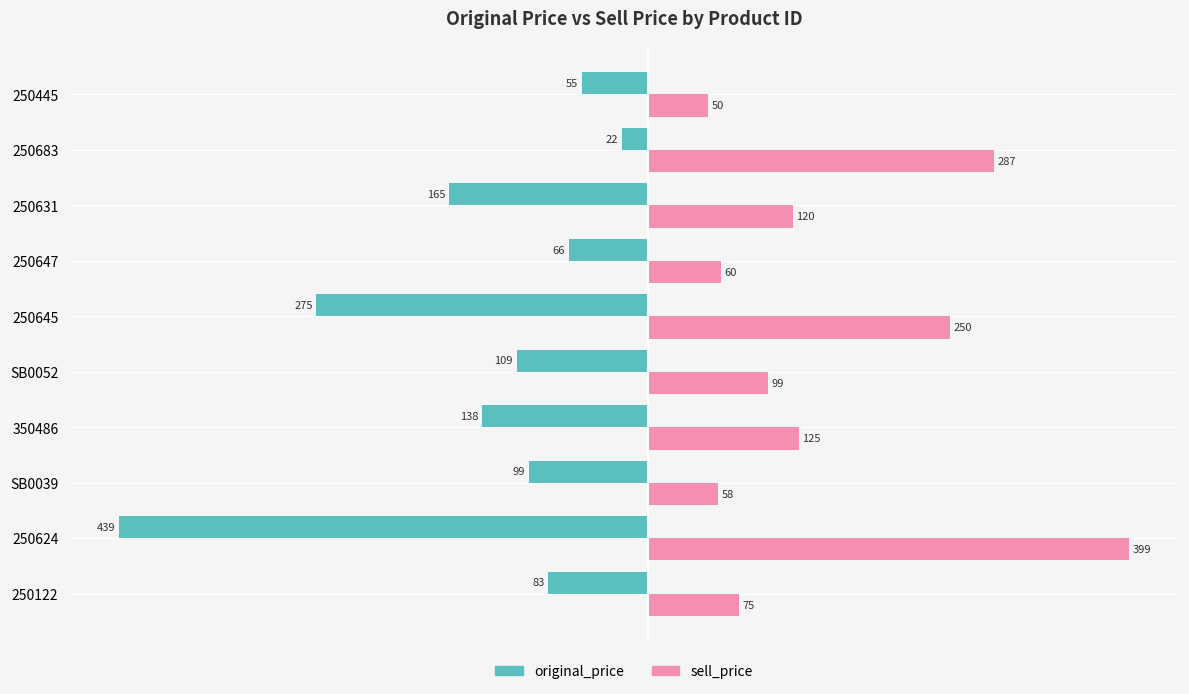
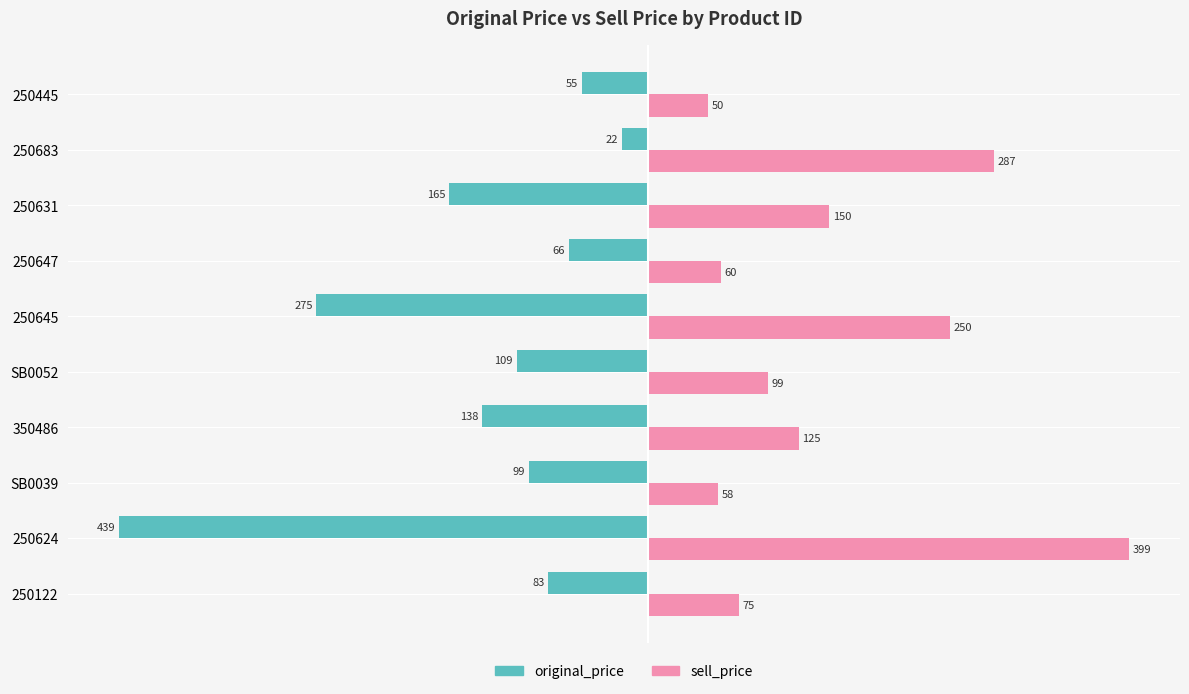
  {
    "sell_price": {
      "250445": 50,
      "250683": 287,
-     "250631": 120,
+     "250631": 150,
      "250647": 60,
      "250645": 250,
      "SB0052": 99,
      "350486": 125,
      "SB0039": 58,
      "250624": 399,
      "250122": 75
    }
  }
